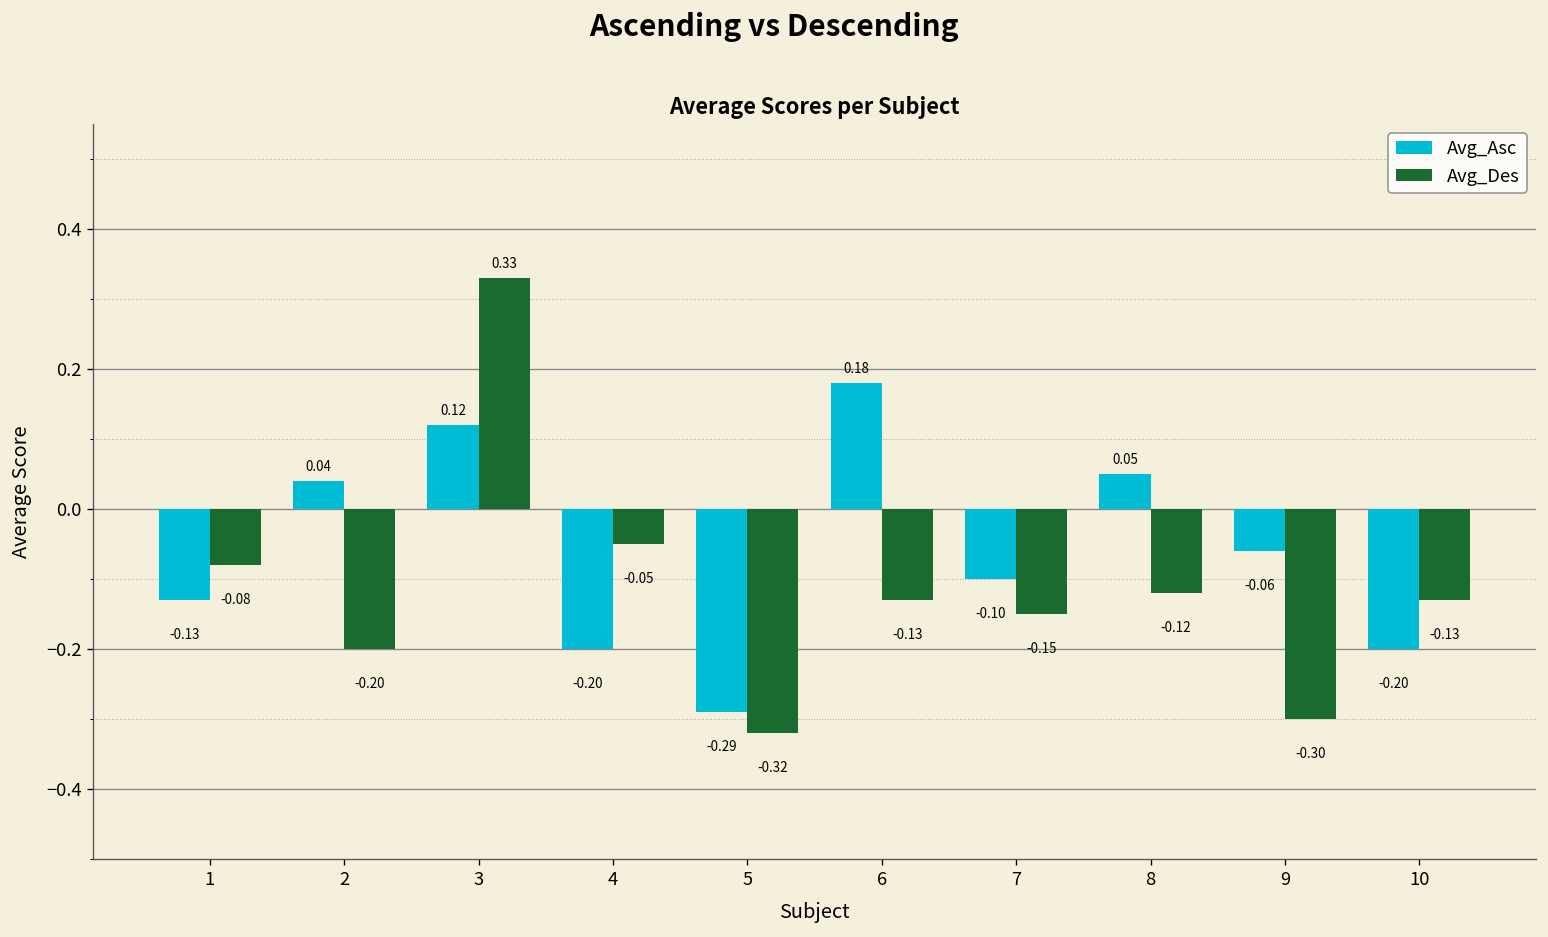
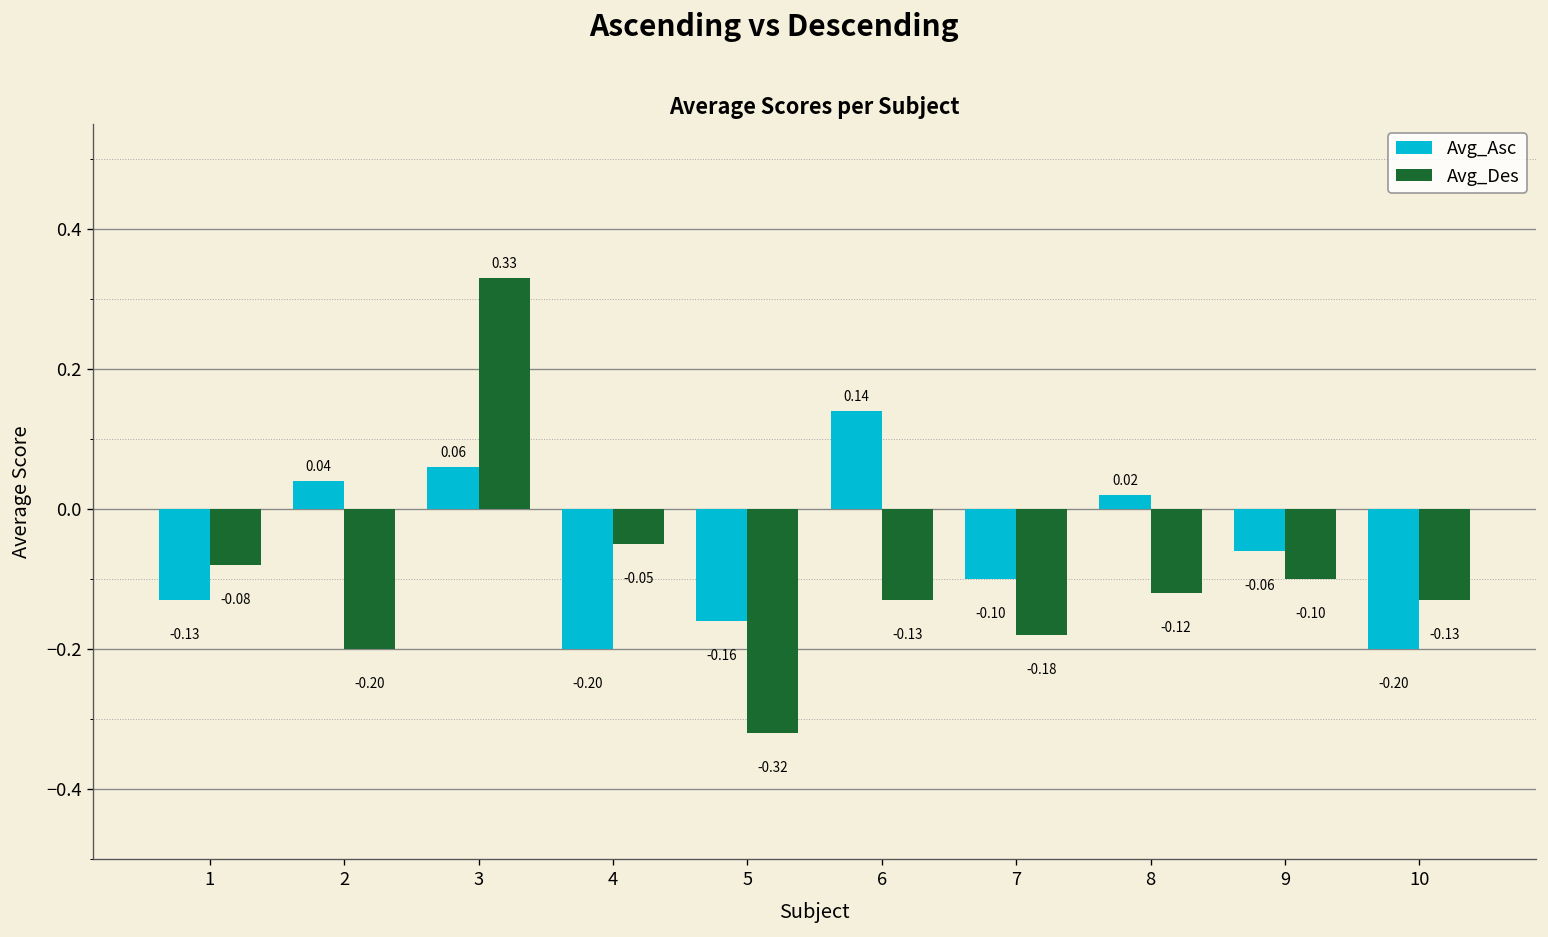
  {
    "Avg_Asc": {
      "1": -0.13,
      "2": 0.04,
-     "3": 0.12,
+     "3": 0.06,
      "4": -0.20,
-     "5": -0.29,
-     "6": 0.18,
+     "5": -0.16,
+     "6": 0.14,
      "7": -0.10,
-     "8": 0.05,
+     "8": 0.02,
      "9": -0.06,
      "10": -0.20
    },
    "Avg_Des": {
      "1": -0.08,
      "2": -0.20,
      "3": 0.33,
      "4": -0.05,
      "5": -0.32,
      "6": -0.13,
-     "7": -0.15,
+     "7": -0.18,
      "8": -0.12,
-     "9": -0.30,
+     "9": -0.10,
      "10": -0.13
    }
  }
